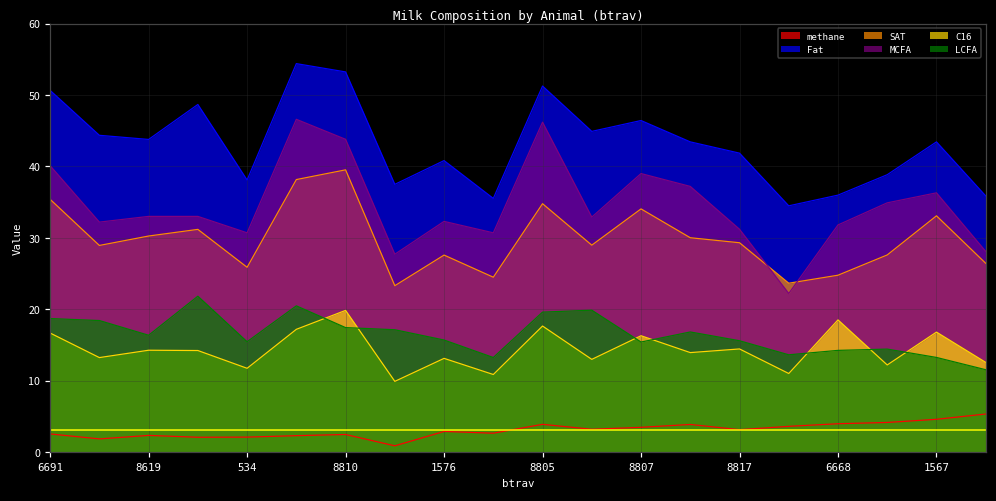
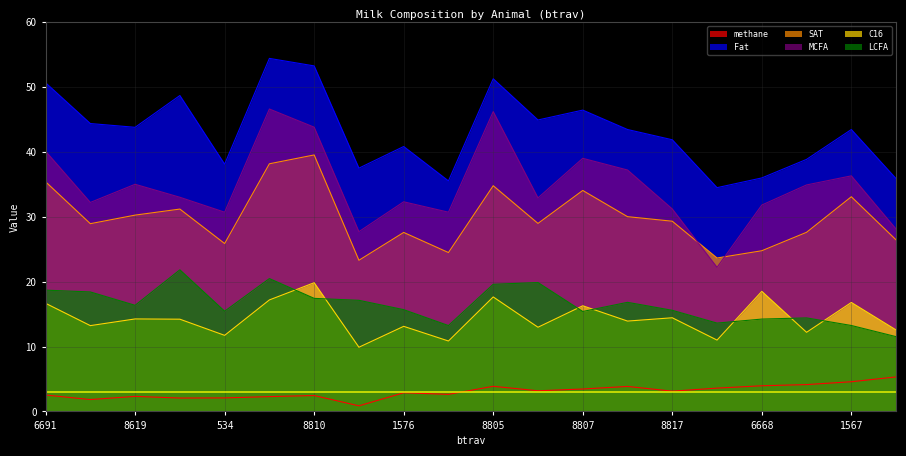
  {
    "methane": {
      "6691": 3,
      "8619": 2,
      "534": 2,
      "8810": 2,
      "1576": 3,
      "8805": 4,
      "8807": 3,
      "8817": 3,
      "6668": 4,
      "1567": 5
    },
    "Fat": {
      "6691": 51,
      "8619": 44,
      "534": 38,
      "8810": 53,
      "1576": 41,
      "8805": 51,
      "8807": 46,
      "8817": 42,
      "6668": 36,
      "1567": 43
    },
    "SAT": {
      "6691": 35,
      "8619": 30,
      "534": 26,
      "8810": 40,
      "1576": 28,
      "8805": 35,
      "8807": 34,
      "8817": 29,
      "6668": 25,
      "1567": 33
    },
    "MCFA": {
      "6691": 40,
-     "8619": 33,
+     "8619": 35,
      "534": 31,
      "8810": 44,
      "1576": 32,
      "8805": 46,
      "8807": 39,
      "8817": 31,
      "6668": 32,
      "1567": 36
    },
    "C16": {
      "6691": 17,
      "8619": 14,
      "534": 12,
      "8810": 20,
      "1576": 13,
      "8805": 18,
      "8807": 16,
      "8817": 14,
      "6668": 19,
      "1567": 17
    },
    "LCFA": {
      "6691": 19,
      "8619": 16,
      "534": 15,
      "8810": 17,
      "1576": 16,
      "8805": 20,
      "8807": 15,
      "8817": 16,
      "6668": 14,
      "1567": 13
    }
  }
